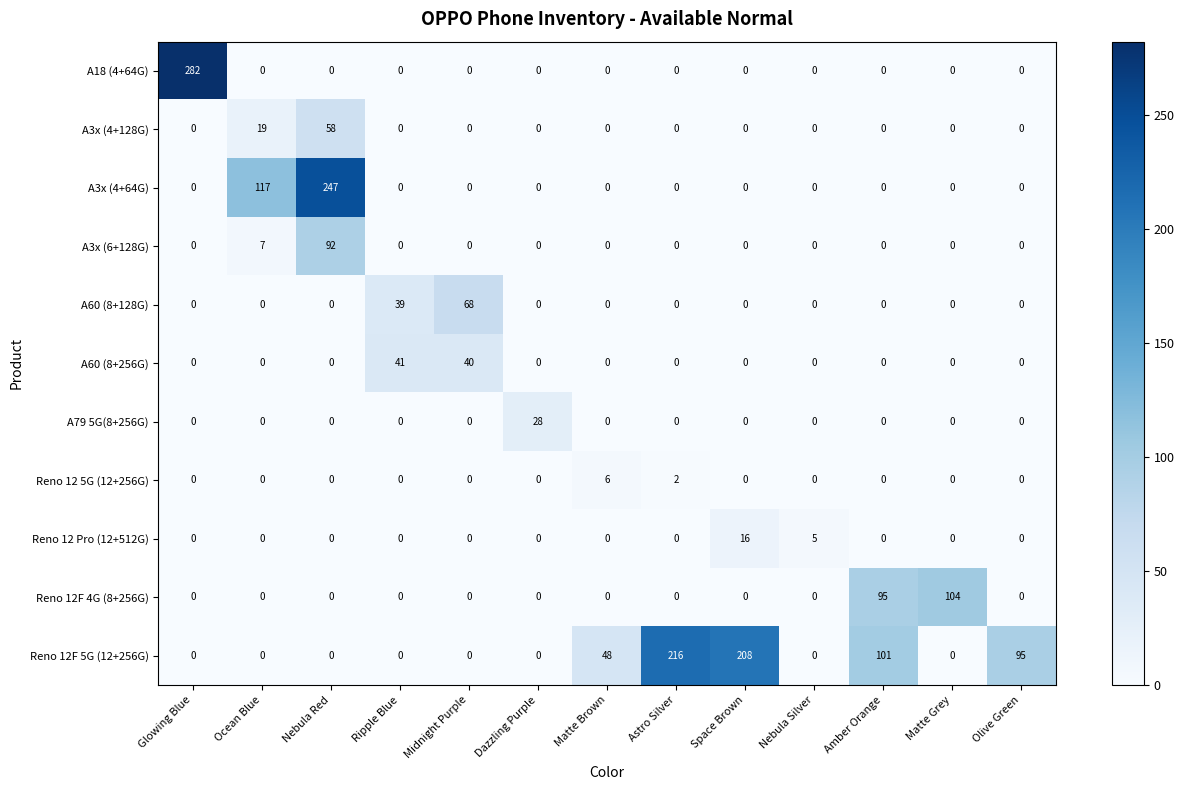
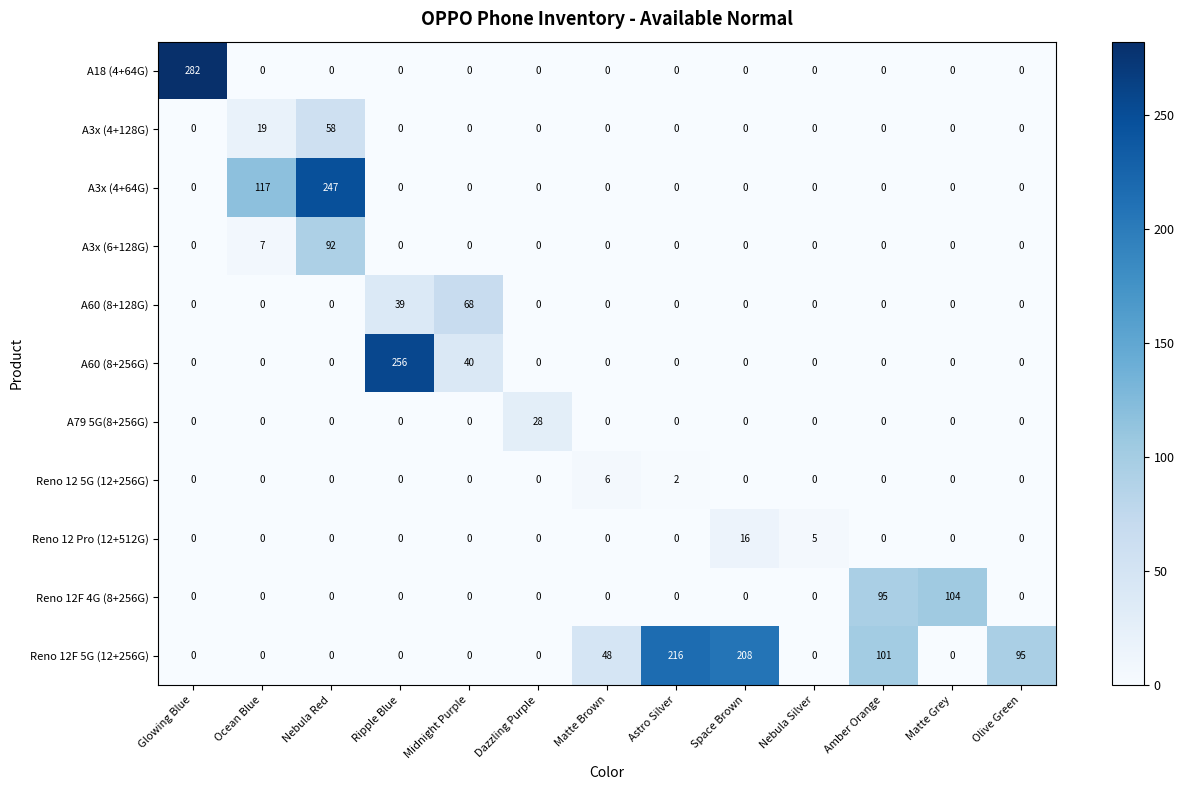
  {
    "A18 (4+64G)": {
      "Glowing Blue": 282,
      "Ocean Blue": 0,
      "Nebula Red": 0,
      "Ripple Blue": 0,
      "Midnight Purple": 0,
      "Dazzling Purple": 0,
      "Matte Brown": 0,
      "Astro Silver": 0,
      "Space Brown": 0,
      "Nebula Silver": 0,
      "Amber Orange": 0,
      "Matte Grey": 0,
      "Olive Green": 0
    },
    "A3x (4+128G)": {
      "Glowing Blue": 0,
      "Ocean Blue": 19,
      "Nebula Red": 58,
      "Ripple Blue": 0,
      "Midnight Purple": 0,
      "Dazzling Purple": 0,
      "Matte Brown": 0,
      "Astro Silver": 0,
      "Space Brown": 0,
      "Nebula Silver": 0,
      "Amber Orange": 0,
      "Matte Grey": 0,
      "Olive Green": 0
    },
    "A3x (4+64G)": {
      "Glowing Blue": 0,
      "Ocean Blue": 117,
      "Nebula Red": 247,
      "Ripple Blue": 0,
      "Midnight Purple": 0,
      "Dazzling Purple": 0,
      "Matte Brown": 0,
      "Astro Silver": 0,
      "Space Brown": 0,
      "Nebula Silver": 0,
      "Amber Orange": 0,
      "Matte Grey": 0,
      "Olive Green": 0
    },
    "A3x (6+128G)": {
      "Glowing Blue": 0,
      "Ocean Blue": 7,
      "Nebula Red": 92,
      "Ripple Blue": 0,
      "Midnight Purple": 0,
      "Dazzling Purple": 0,
      "Matte Brown": 0,
      "Astro Silver": 0,
      "Space Brown": 0,
      "Nebula Silver": 0,
      "Amber Orange": 0,
      "Matte Grey": 0,
      "Olive Green": 0
    },
    "A60 (8+128G)": {
      "Glowing Blue": 0,
      "Ocean Blue": 0,
      "Nebula Red": 0,
      "Ripple Blue": 39,
      "Midnight Purple": 68,
      "Dazzling Purple": 0,
      "Matte Brown": 0,
      "Astro Silver": 0,
      "Space Brown": 0,
      "Nebula Silver": 0,
      "Amber Orange": 0,
      "Matte Grey": 0,
      "Olive Green": 0
    },
    "A60 (8+256G)": {
      "Glowing Blue": 0,
      "Ocean Blue": 0,
      "Nebula Red": 0,
-     "Ripple Blue": 41,
+     "Ripple Blue": 256,
      "Midnight Purple": 40,
      "Dazzling Purple": 0,
      "Matte Brown": 0,
      "Astro Silver": 0,
      "Space Brown": 0,
      "Nebula Silver": 0,
      "Amber Orange": 0,
      "Matte Grey": 0,
      "Olive Green": 0
    },
    "A79 5G(8+256G)": {
      "Glowing Blue": 0,
      "Ocean Blue": 0,
      "Nebula Red": 0,
      "Ripple Blue": 0,
      "Midnight Purple": 0,
      "Dazzling Purple": 28,
      "Matte Brown": 0,
      "Astro Silver": 0,
      "Space Brown": 0,
      "Nebula Silver": 0,
      "Amber Orange": 0,
      "Matte Grey": 0,
      "Olive Green": 0
    },
    "Reno 12 5G (12+256G)": {
      "Glowing Blue": 0,
      "Ocean Blue": 0,
      "Nebula Red": 0,
      "Ripple Blue": 0,
      "Midnight Purple": 0,
      "Dazzling Purple": 0,
      "Matte Brown": 6,
      "Astro Silver": 2,
      "Space Brown": 0,
      "Nebula Silver": 0,
      "Amber Orange": 0,
      "Matte Grey": 0,
      "Olive Green": 0
    },
    "Reno 12 Pro (12+512G)": {
      "Glowing Blue": 0,
      "Ocean Blue": 0,
      "Nebula Red": 0,
      "Ripple Blue": 0,
      "Midnight Purple": 0,
      "Dazzling Purple": 0,
      "Matte Brown": 0,
      "Astro Silver": 0,
      "Space Brown": 16,
      "Nebula Silver": 5,
      "Amber Orange": 0,
      "Matte Grey": 0,
      "Olive Green": 0
    },
    "Reno 12F 4G (8+256G)": {
      "Glowing Blue": 0,
      "Ocean Blue": 0,
      "Nebula Red": 0,
      "Ripple Blue": 0,
      "Midnight Purple": 0,
      "Dazzling Purple": 0,
      "Matte Brown": 0,
      "Astro Silver": 0,
      "Space Brown": 0,
      "Nebula Silver": 0,
      "Amber Orange": 95,
      "Matte Grey": 104,
      "Olive Green": 0
    },
    "Reno 12F 5G (12+256G)": {
      "Glowing Blue": 0,
      "Ocean Blue": 0,
      "Nebula Red": 0,
      "Ripple Blue": 0,
      "Midnight Purple": 0,
      "Dazzling Purple": 0,
      "Matte Brown": 48,
      "Astro Silver": 216,
      "Space Brown": 208,
      "Nebula Silver": 0,
      "Amber Orange": 101,
      "Matte Grey": 0,
      "Olive Green": 95
    }
  }
